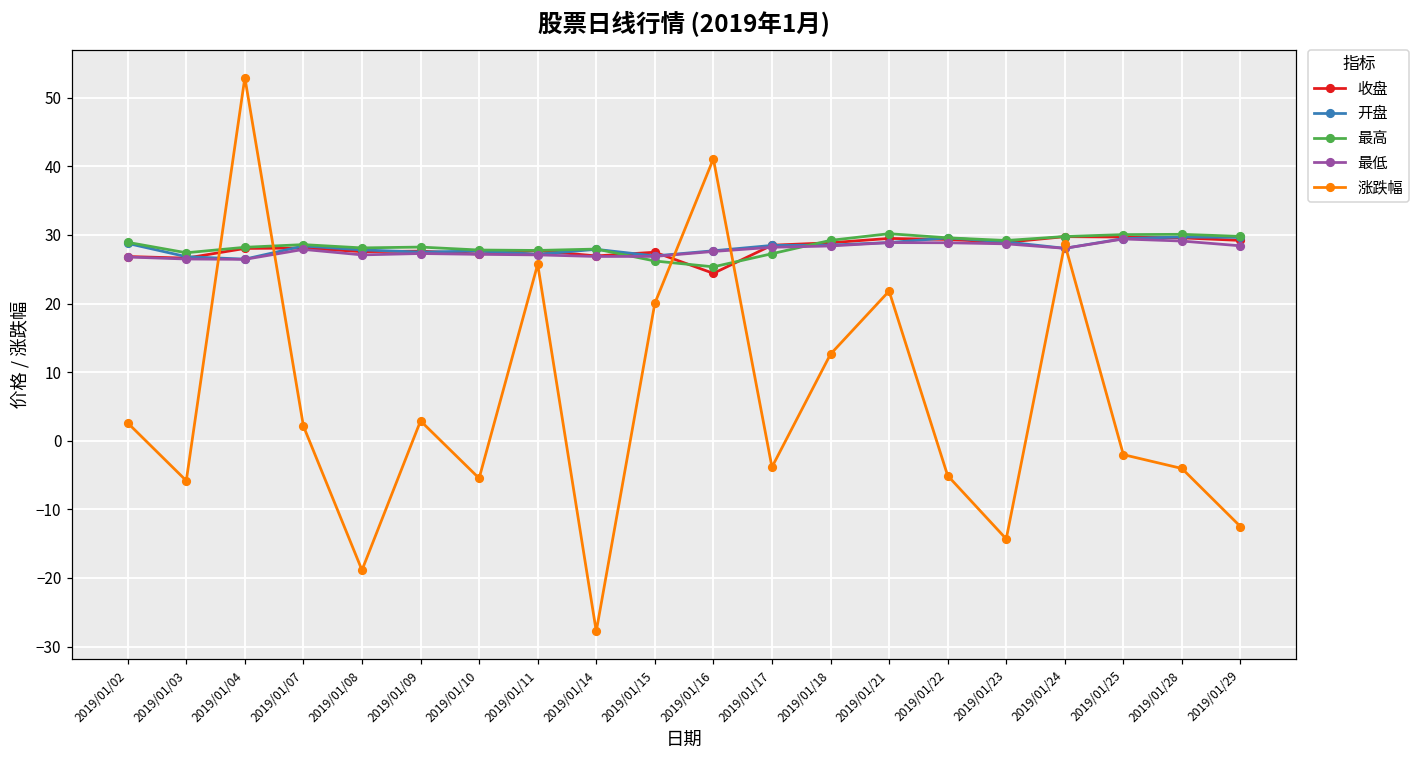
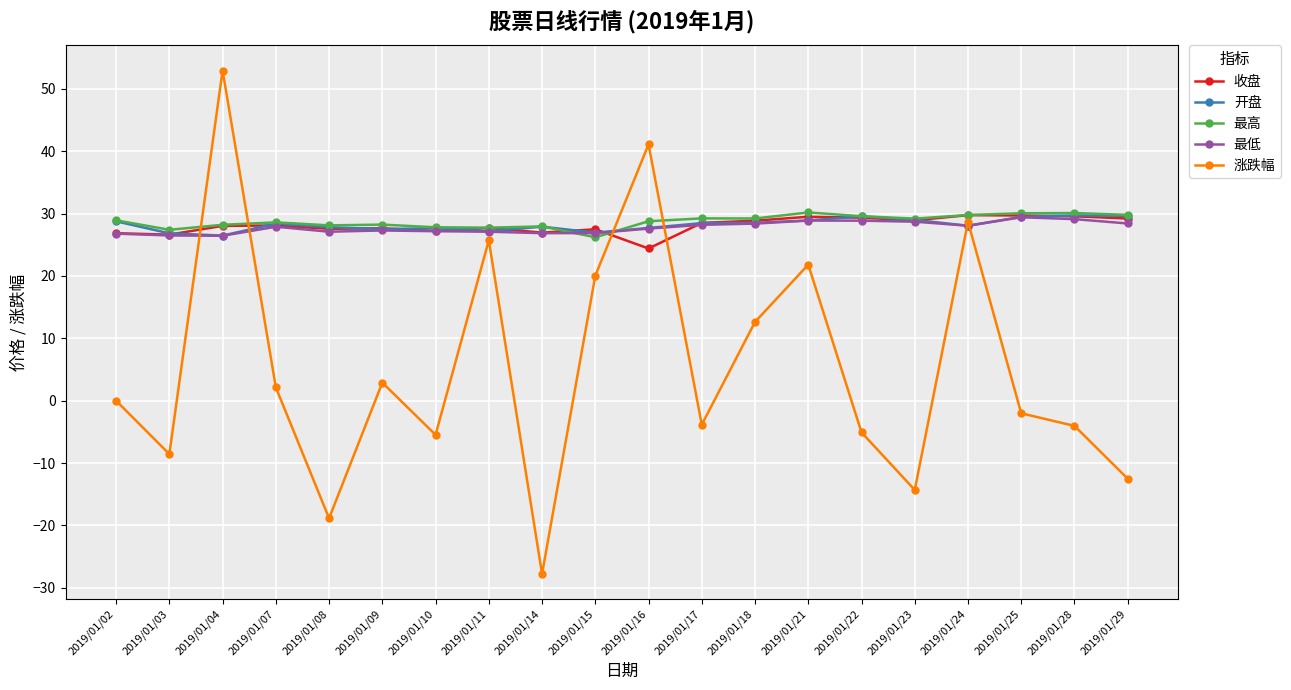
  {
    "收盘": {
      "2019/01/15": 27,
      "2019/01/16": 24,
      "2019/01/21": 30,
      "2019/01/29": 29
    },
    "最高": {
      "2019/01/03": 27,
      "2019/01/09": 28,
      "2019/01/15": 26,
-     "2019/01/16": 25,
-     "2019/01/17": 27,
+     "2019/01/16": 29,
+     "2019/01/17": 29,
      "2019/01/21": 30
    },
    "最低": {
      "2019/01/08": 27,
      "2019/01/22": 29,
      "2019/01/28": 29,
      "2019/01/29": 28
    },
    "涨跌幅": {
-     "2019/01/02": 3,
-     "2019/01/03": -6,
+     "2019/01/02": 0,
+     "2019/01/03": -9,
      "2019/01/04": 53,
      "2019/01/07": 2,
      "2019/01/08": -19,
      "2019/01/09": 3,
      "2019/01/10": -5,
      "2019/01/11": 26,
      "2019/01/14": -28,
      "2019/01/15": 20,
      "2019/01/16": 41,
      "2019/01/17": -4,
      "2019/01/18": 13,
      "2019/01/21": 22,
      "2019/01/22": -5,
      "2019/01/23": -14,
      "2019/01/24": 29,
      "2019/01/25": -2,
      "2019/01/28": -4,
      "2019/01/29": -13
    }
  }
